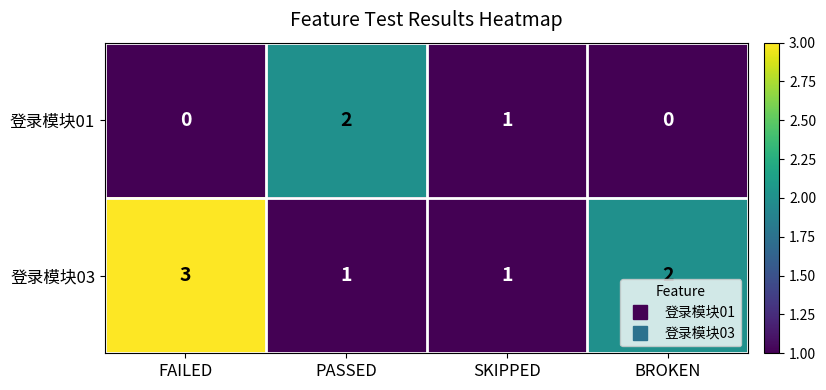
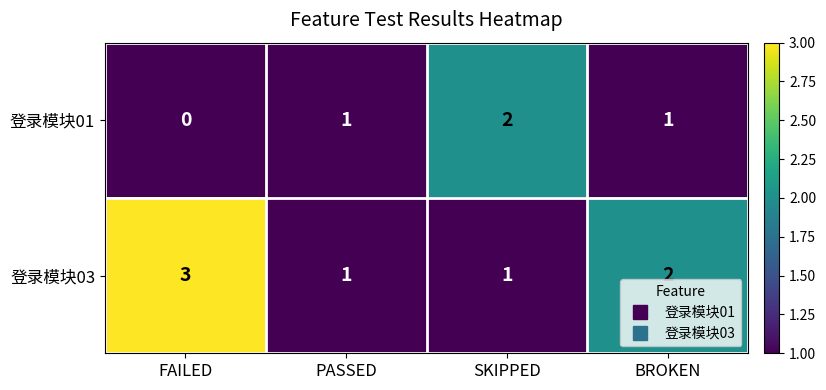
  {
    "登录模块01": {
      "FAILED": 0,
-     "PASSED": 2,
-     "SKIPPED": 1,
-     "BROKEN": 0
+     "PASSED": 1,
+     "SKIPPED": 2,
+     "BROKEN": 1
    },
    "登录模块03": {
      "FAILED": 3,
      "PASSED": 1,
      "SKIPPED": 1
    }
  }
